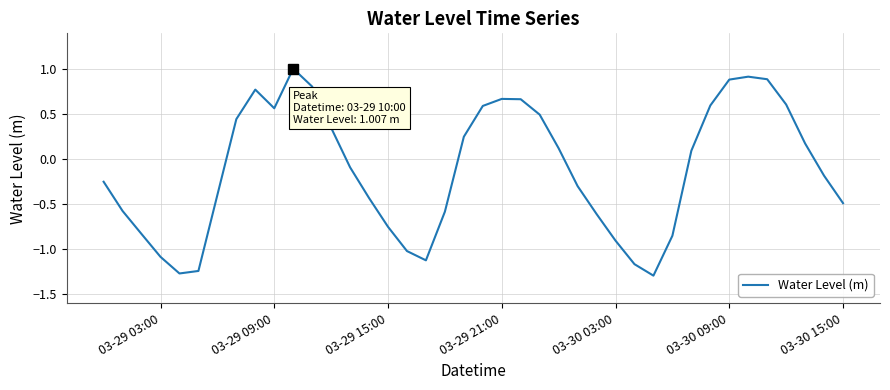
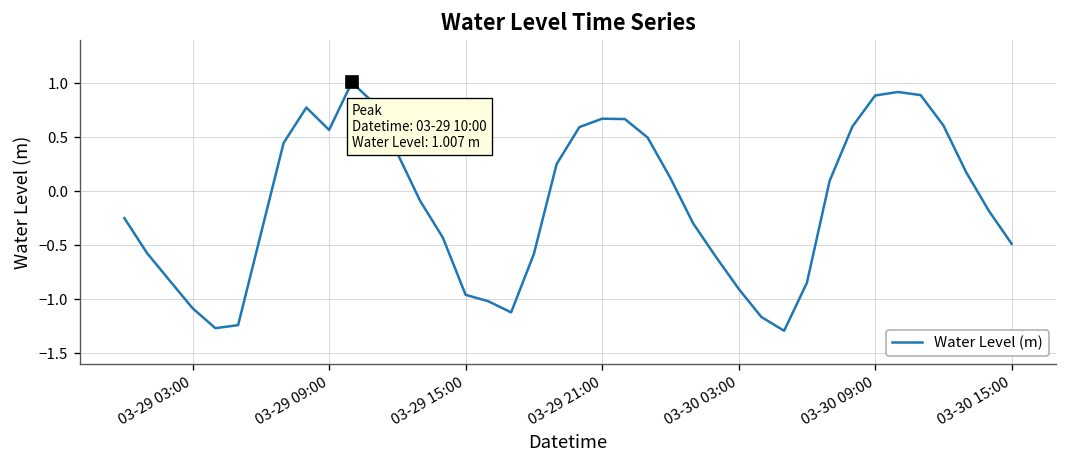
  {
    "Water Level (m)": {
      "03-29 03:00": -1.1,
      "03-29 09:00": 0.6,
-     "03-29 15:00": -0.8,
+     "03-29 15:00": -1.0,
      "03-29 21:00": 0.7,
      "03-30 03:00": -0.9,
      "03-30 09:00": 0.9,
      "03-30 15:00": -0.5
    }
  }
